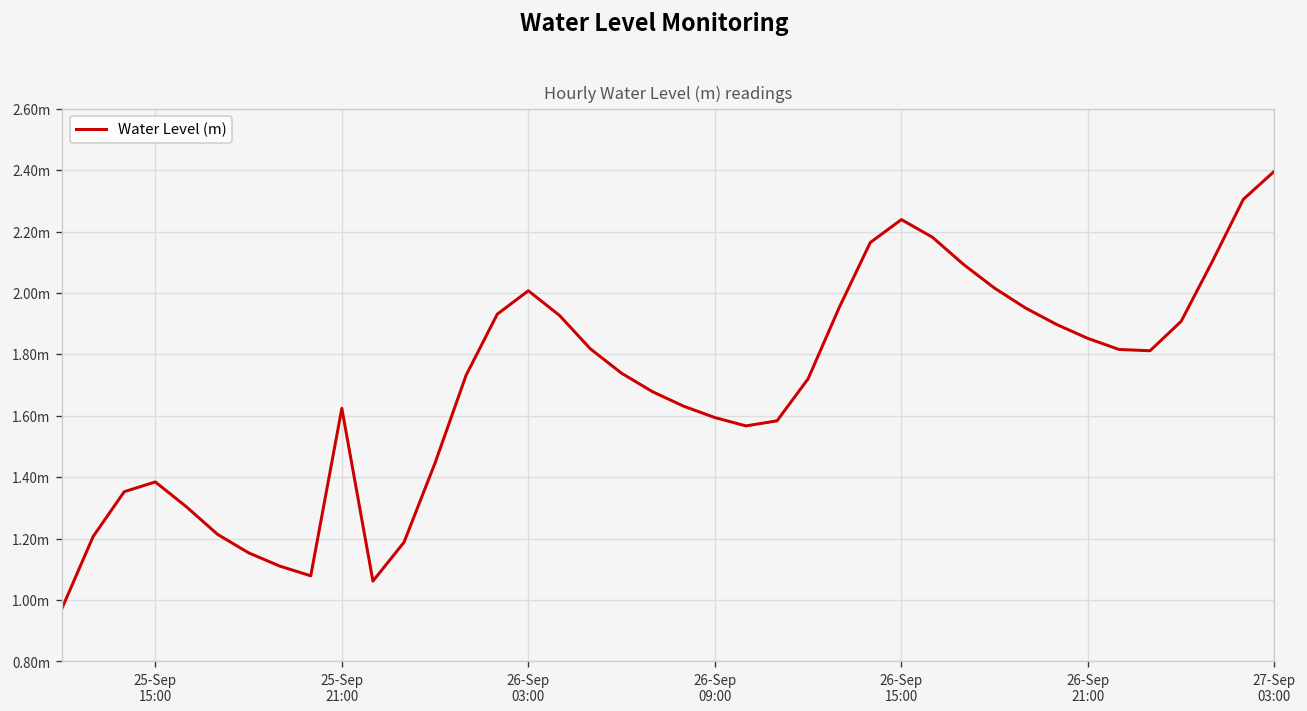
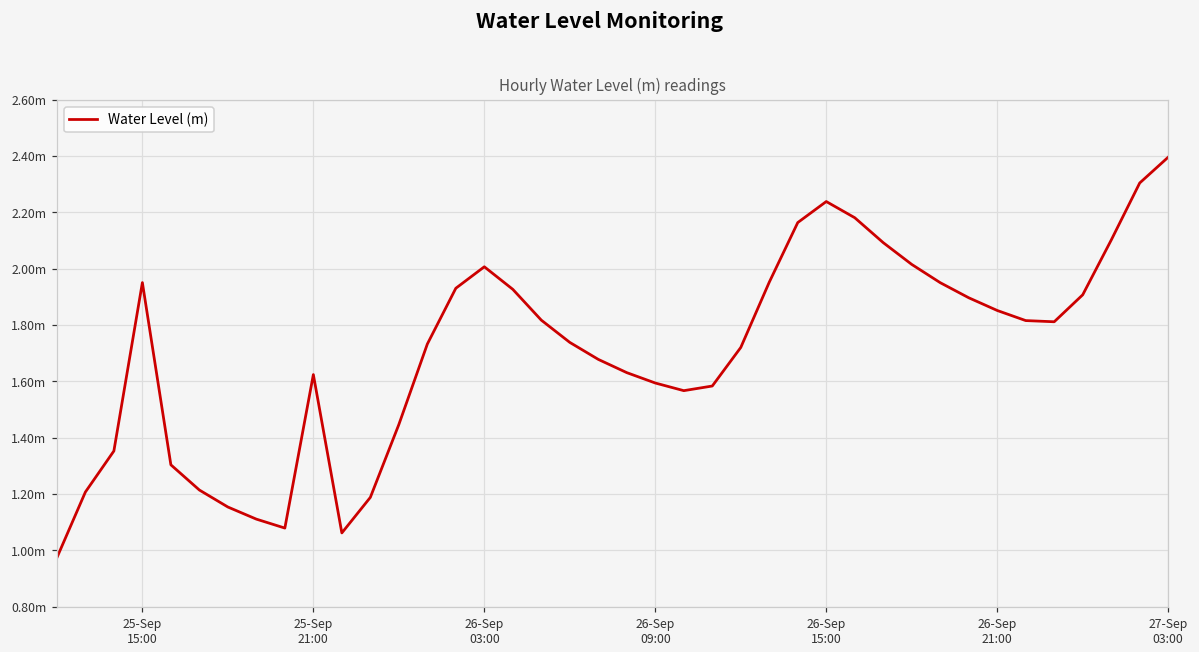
  {
-   "25-Sep 15:00": "1.38m",
+   "25-Sep 15:00": "1.95m",
    "25-Sep 21:00": "1.62m",
    "26-Sep 03:00": "2.01m",
    "26-Sep 09:00": "1.59m",
    "26-Sep 15:00": "2.24m",
    "26-Sep 21:00": "1.85m",
    "27-Sep 03:00": "2.40m"
  }
